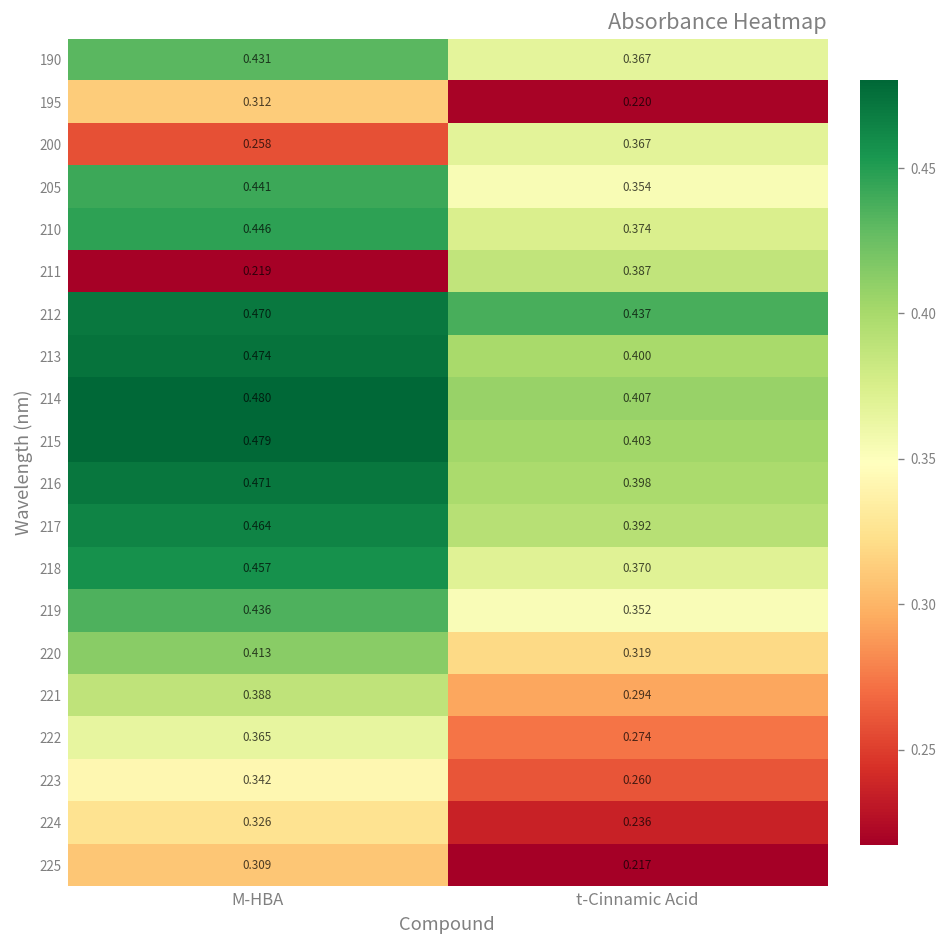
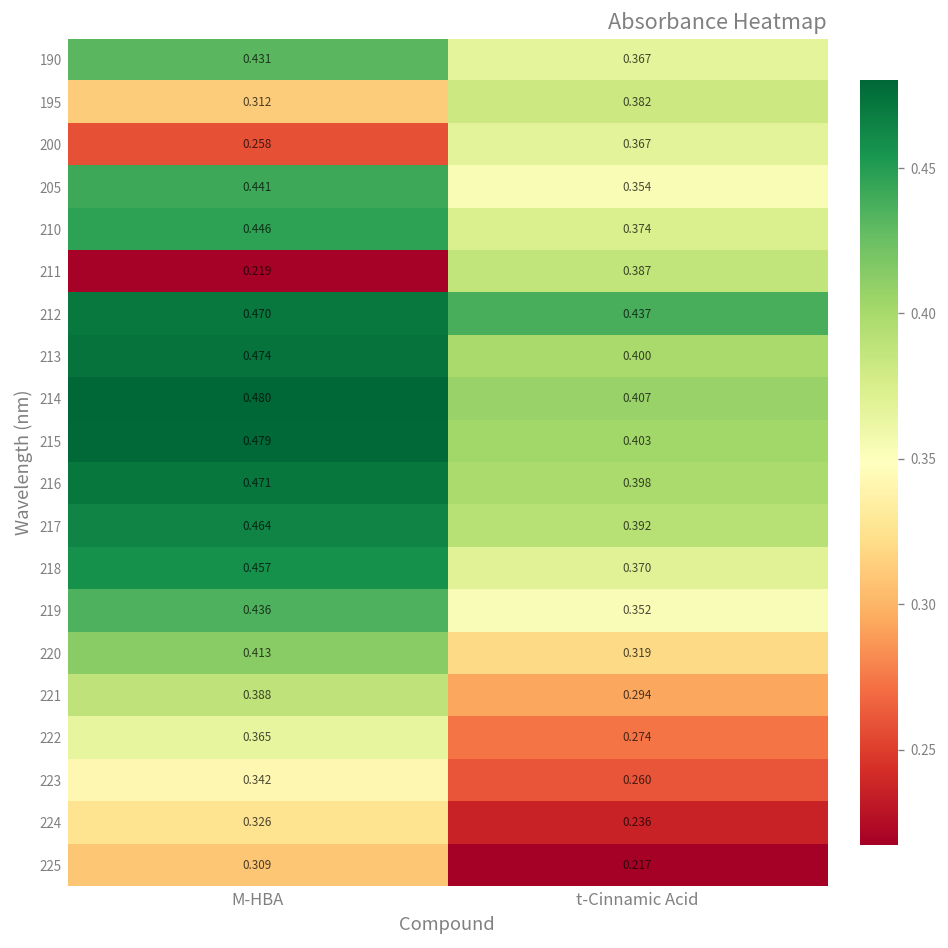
  {
    "190": {
      "M-HBA": 0.431,
      "t-Cinnamic Acid": 0.367
    },
    "195": {
      "M-HBA": 0.312,
-     "t-Cinnamic Acid": 0.220
+     "t-Cinnamic Acid": 0.382
    },
    "200": {
      "M-HBA": 0.258,
      "t-Cinnamic Acid": 0.367
    },
    "205": {
      "M-HBA": 0.441,
      "t-Cinnamic Acid": 0.354
    },
    "210": {
      "M-HBA": 0.446,
      "t-Cinnamic Acid": 0.374
    },
    "211": {
      "M-HBA": 0.219,
      "t-Cinnamic Acid": 0.387
    },
    "212": {
      "M-HBA": 0.470,
      "t-Cinnamic Acid": 0.437
    },
    "213": {
      "M-HBA": 0.474,
      "t-Cinnamic Acid": 0.400
    },
    "214": {
      "M-HBA": 0.480,
      "t-Cinnamic Acid": 0.407
    },
    "215": {
      "M-HBA": 0.479,
      "t-Cinnamic Acid": 0.403
    },
    "216": {
      "M-HBA": 0.471,
      "t-Cinnamic Acid": 0.398
    },
    "217": {
      "M-HBA": 0.464,
      "t-Cinnamic Acid": 0.392
    },
    "218": {
      "M-HBA": 0.457,
      "t-Cinnamic Acid": 0.370
    },
    "219": {
      "M-HBA": 0.436,
      "t-Cinnamic Acid": 0.352
    },
    "220": {
      "M-HBA": 0.413,
      "t-Cinnamic Acid": 0.319
    },
    "221": {
      "M-HBA": 0.388,
      "t-Cinnamic Acid": 0.294
    },
    "222": {
      "M-HBA": 0.365,
      "t-Cinnamic Acid": 0.274
    },
    "223": {
      "M-HBA": 0.342,
      "t-Cinnamic Acid": 0.260
    },
    "224": {
      "M-HBA": 0.326,
      "t-Cinnamic Acid": 0.236
    },
    "225": {
      "M-HBA": 0.309,
      "t-Cinnamic Acid": 0.217
    }
  }
